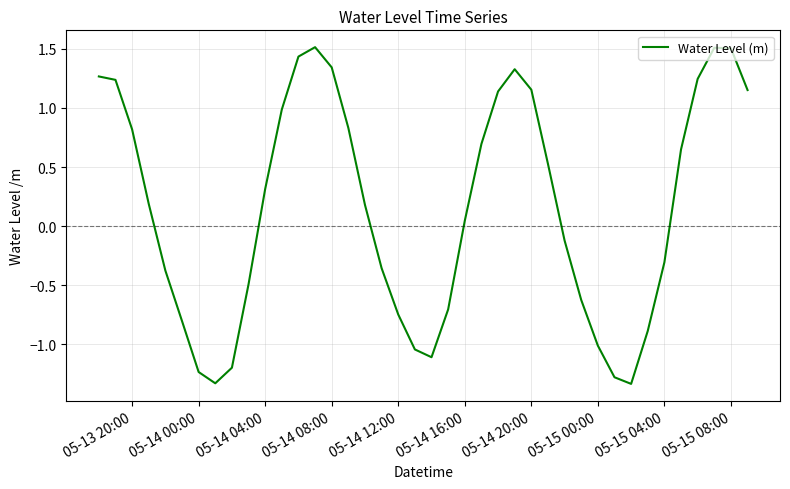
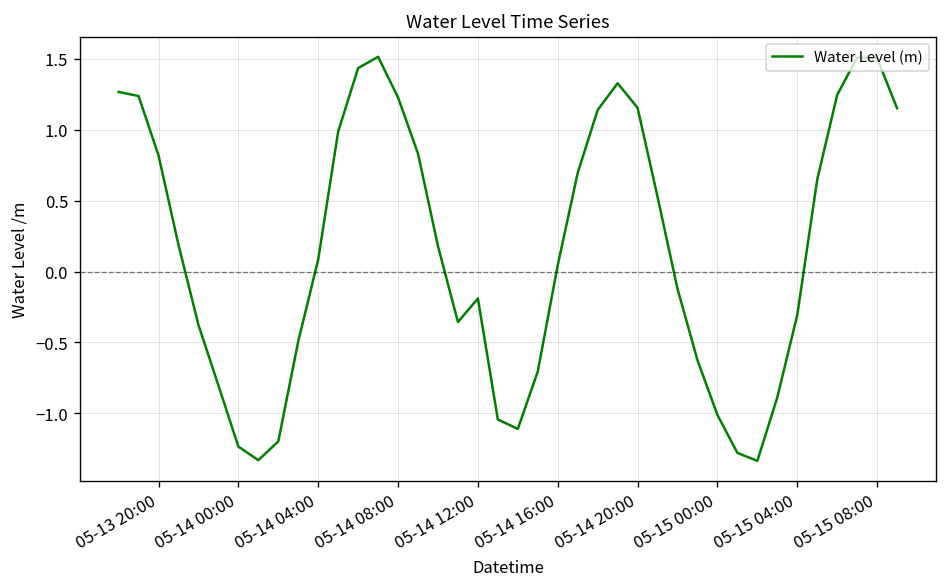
  {
    "05-13 20:00": 0.82,
    "05-14 00:00": -1.23,
-   "05-14 04:00": 0.31,
-   "05-14 08:00": 1.34,
-   "05-14 12:00": -0.75,
+   "05-14 04:00": 0.09,
+   "05-14 08:00": 1.23,
+   "05-14 12:00": -0.19,
    "05-14 16:00": 0.05,
    "05-14 20:00": 1.15,
    "05-15 00:00": -1.01,
    "05-15 04:00": -0.31
  }
